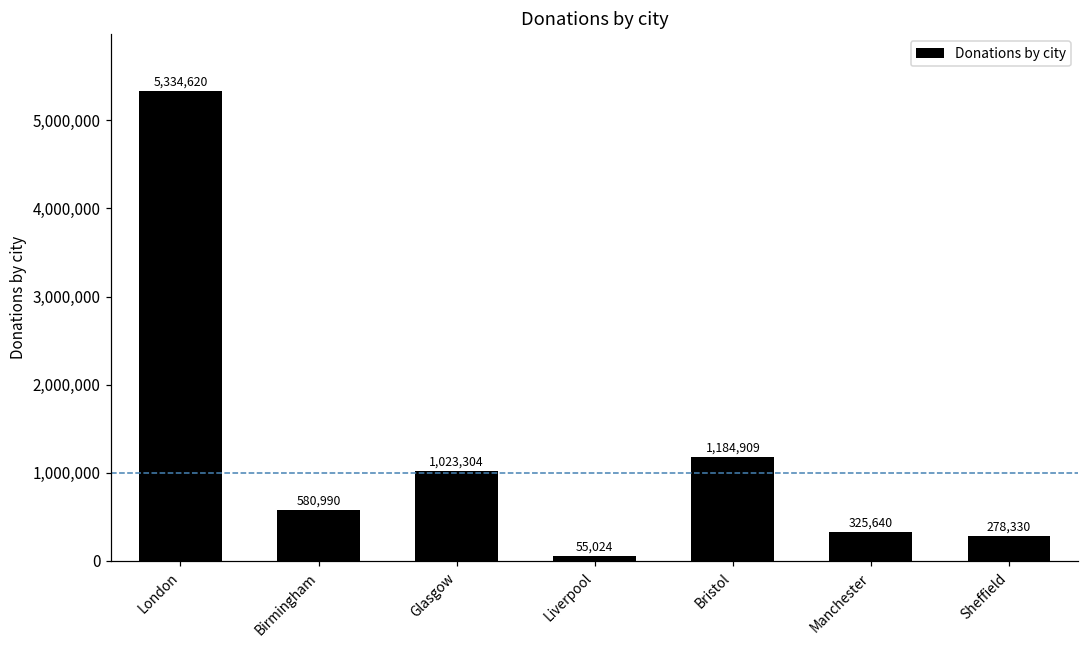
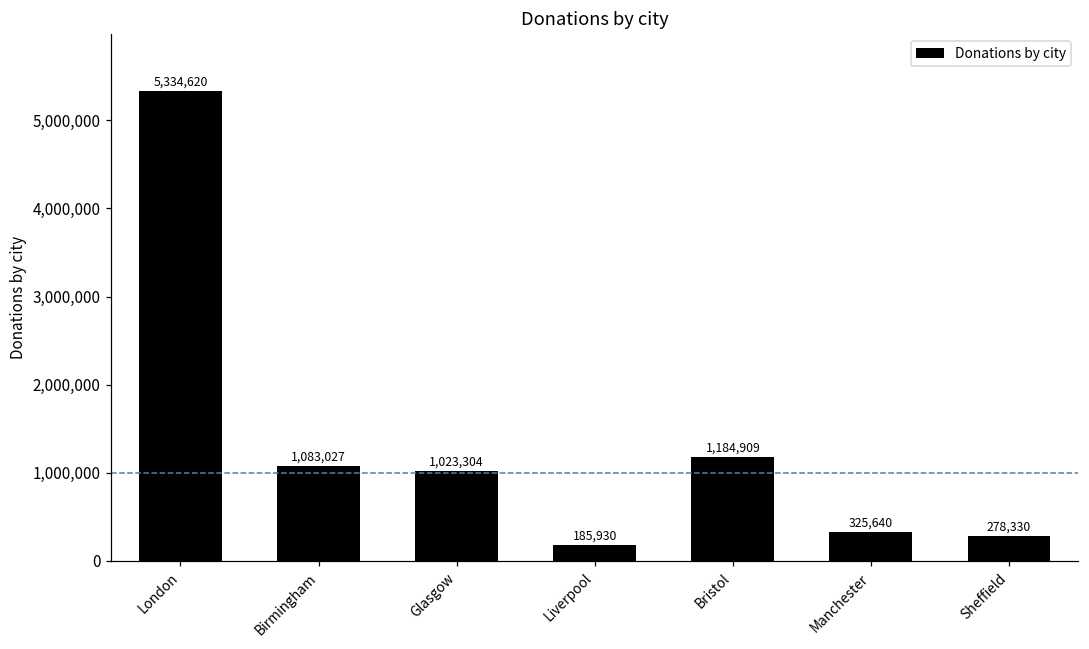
  {
    "London": "5,334,620",
-   "Birmingham": "580,990",
+   "Birmingham": "1,083,027",
    "Glasgow": "1,023,304",
-   "Liverpool": "55,024",
+   "Liverpool": "185,930",
    "Bristol": "1,184,909",
    "Manchester": "325,640",
    "Sheffield": "278,330"
  }
